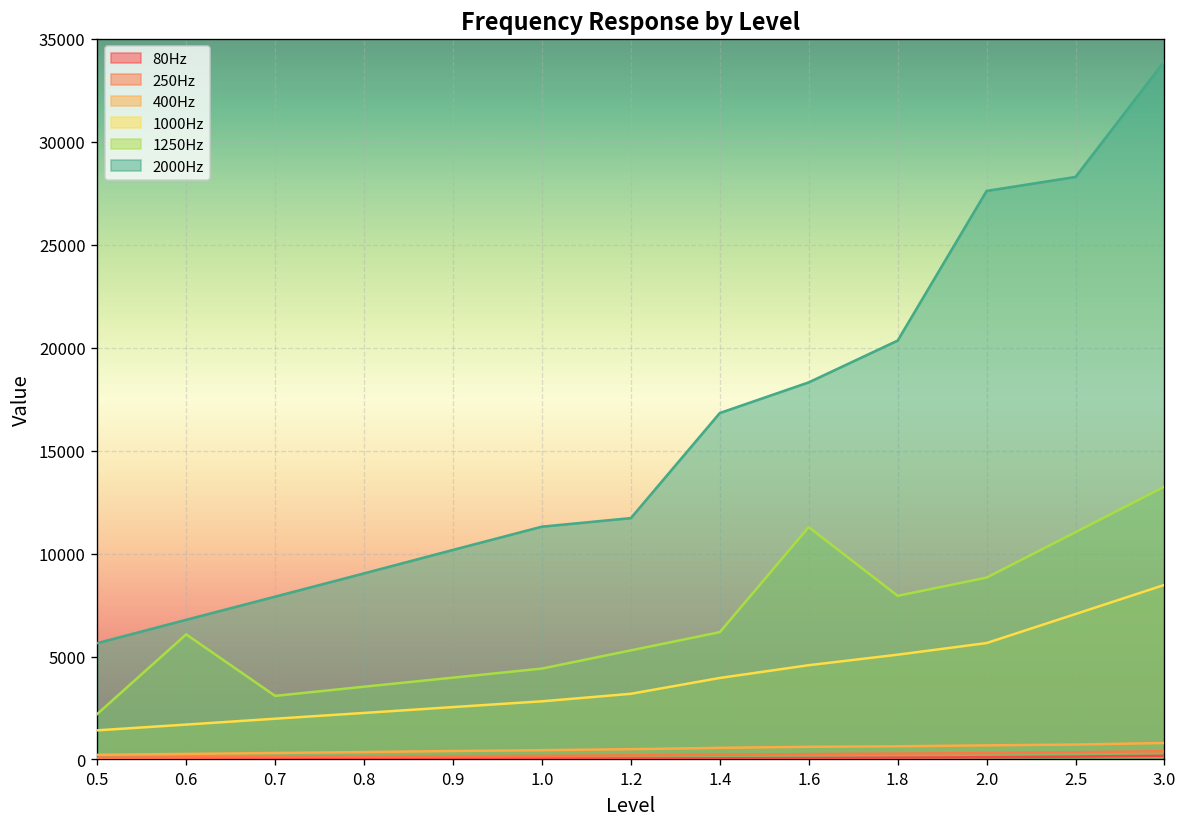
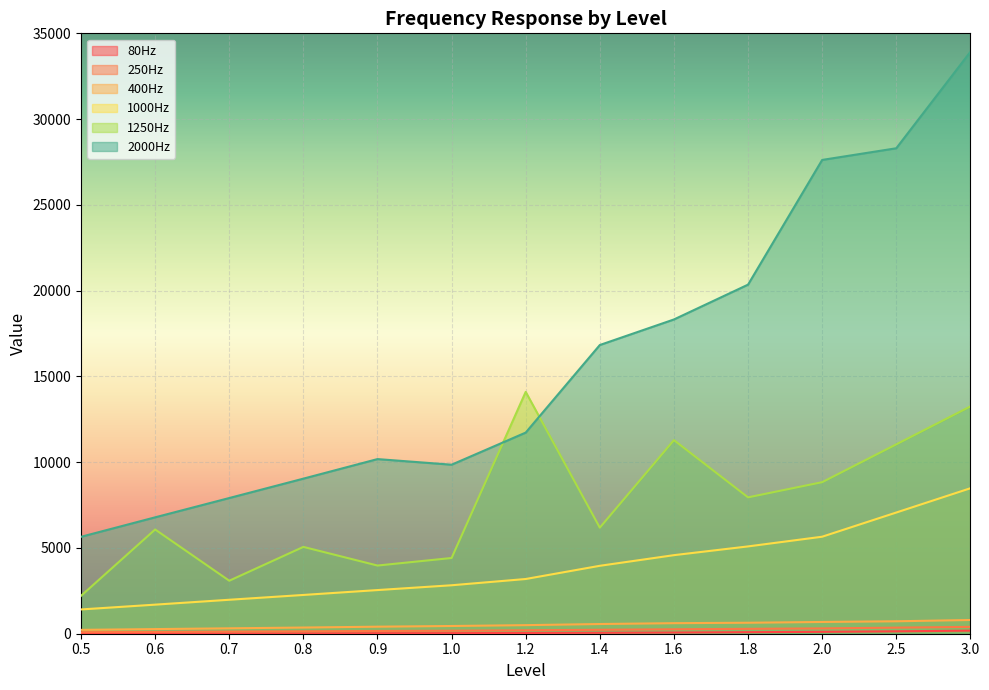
  {
    "1250Hz": {
      "0.5": 2200,
      "0.6": 6100,
      "0.7": 3100,
-     "0.8": 3500,
+     "0.8": 5100,
      "0.9": 4000,
      "1.0": 4400,
-     "1.2": 5300,
+     "1.2": 14100,
      "1.4": 6200,
      "1.6": 11300,
      "1.8": 8000,
      "2.0": 8800,
      "2.5": 11000,
      "3.0": 13300
    },
    "2000Hz": {
      "0.5": 5700,
      "0.6": 6800,
      "0.7": 7900,
      "0.8": 9000,
      "0.9": 10200,
-     "1.0": 11300,
+     "1.0": 9900,
      "1.2": 11700,
      "1.4": 16800,
      "1.6": 18300,
      "1.8": 20400,
      "2.0": 27600,
      "2.5": 28300,
      "3.0": 33900
    }
  }
